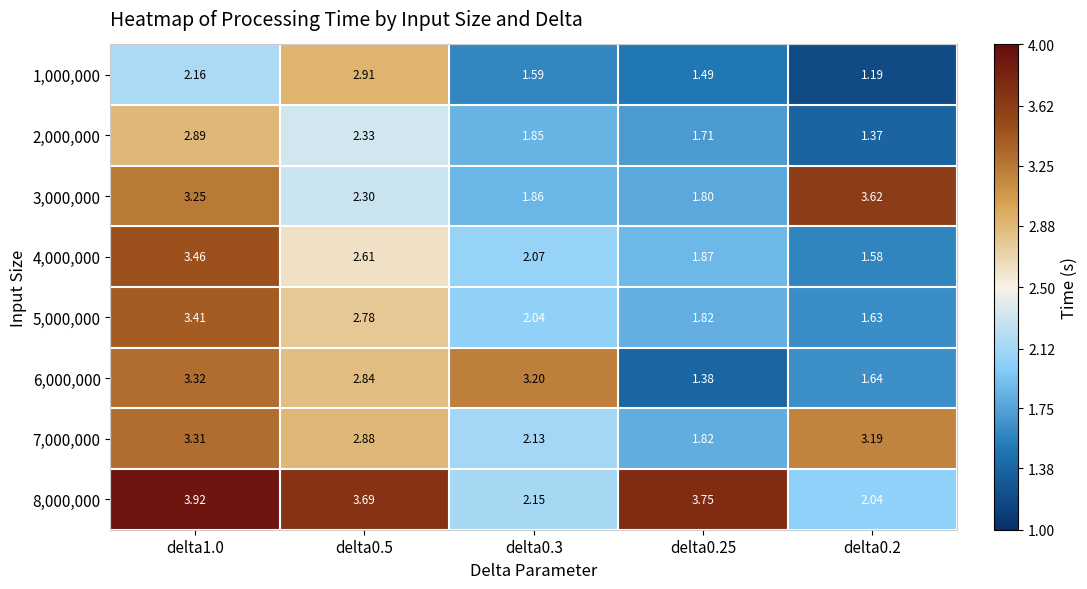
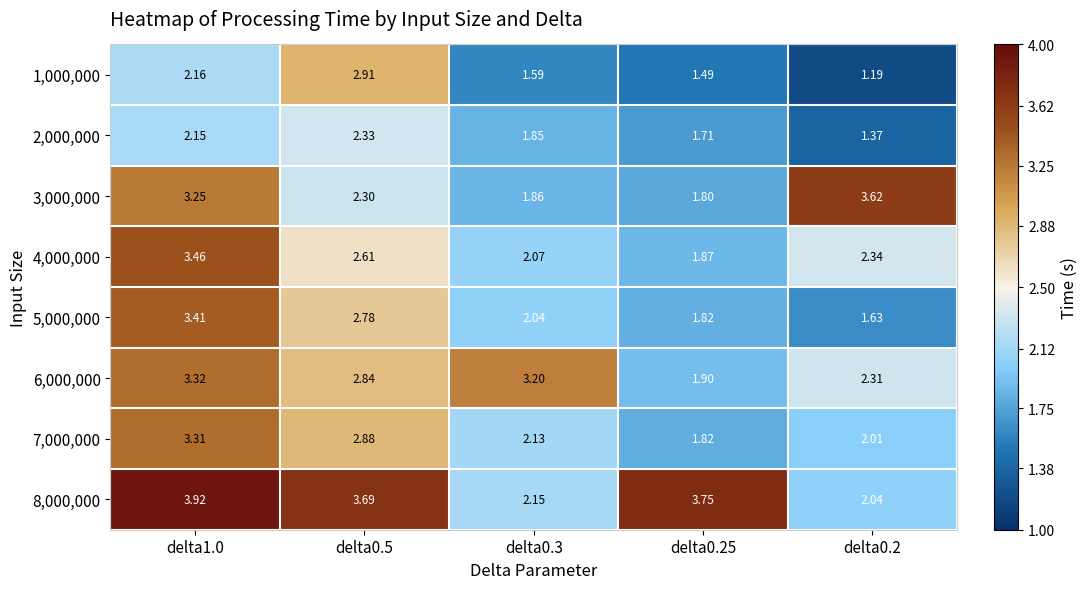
  {
    "1,000,000": {
      "delta1.0": 2.16,
      "delta0.5": 2.91,
      "delta0.3": 1.59,
      "delta0.25": 1.49,
      "delta0.2": 1.19
    },
    "2,000,000": {
-     "delta1.0": 2.89,
+     "delta1.0": 2.15,
      "delta0.5": 2.33,
      "delta0.3": 1.85,
      "delta0.25": 1.71,
      "delta0.2": 1.37
    },
    "3,000,000": {
      "delta1.0": 3.25,
      "delta0.5": 2.30,
      "delta0.3": 1.86,
      "delta0.25": 1.80,
      "delta0.2": 3.62
    },
    "4,000,000": {
      "delta1.0": 3.46,
      "delta0.5": 2.61,
      "delta0.3": 2.07,
      "delta0.25": 1.87,
-     "delta0.2": 1.58
+     "delta0.2": 2.34
    },
    "5,000,000": {
      "delta1.0": 3.41,
      "delta0.5": 2.78,
      "delta0.3": 2.04,
      "delta0.25": 1.82,
      "delta0.2": 1.63
    },
    "6,000,000": {
      "delta1.0": 3.32,
      "delta0.5": 2.84,
      "delta0.3": 3.20,
-     "delta0.25": 1.38,
-     "delta0.2": 1.64
+     "delta0.25": 1.90,
+     "delta0.2": 2.31
    },
    "7,000,000": {
      "delta1.0": 3.31,
      "delta0.5": 2.88,
      "delta0.3": 2.13,
      "delta0.25": 1.82,
-     "delta0.2": 3.19
+     "delta0.2": 2.01
    },
    "8,000,000": {
      "delta1.0": 3.92,
      "delta0.5": 3.69,
      "delta0.3": 2.15,
      "delta0.25": 3.75,
      "delta0.2": 2.04
    }
  }
